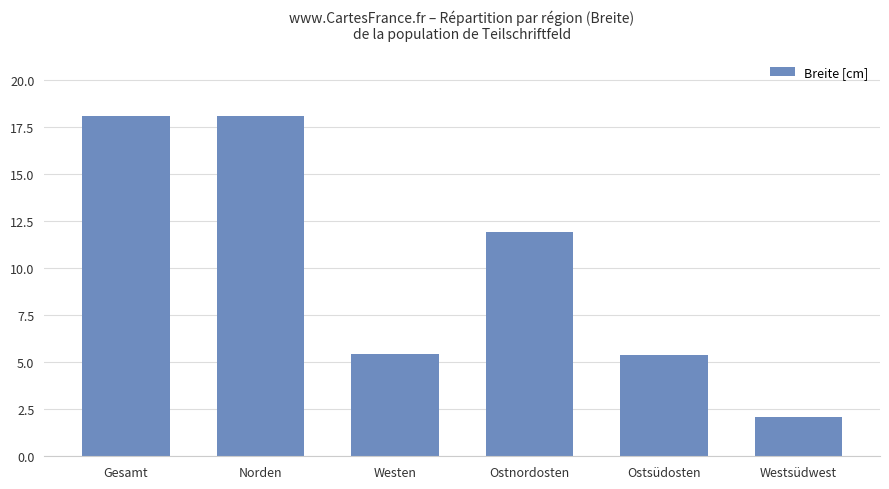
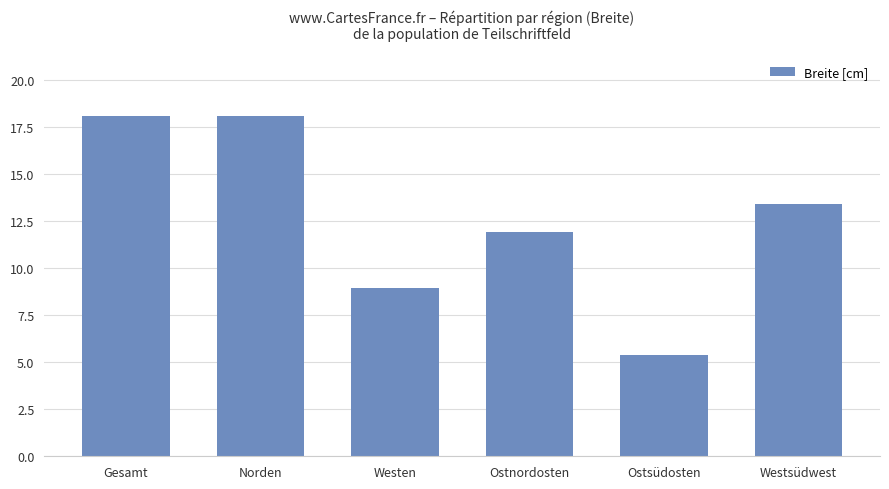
  {
    "Gesamt": 18.1,
    "Norden": 18.1,
-   "Westen": 5.4,
+   "Westen": 8.9,
    "Ostnordosten": 11.9,
    "Ostsüdosten": 5.4,
-   "Westsüdwest": 2.1
+   "Westsüdwest": 13.4
  }
